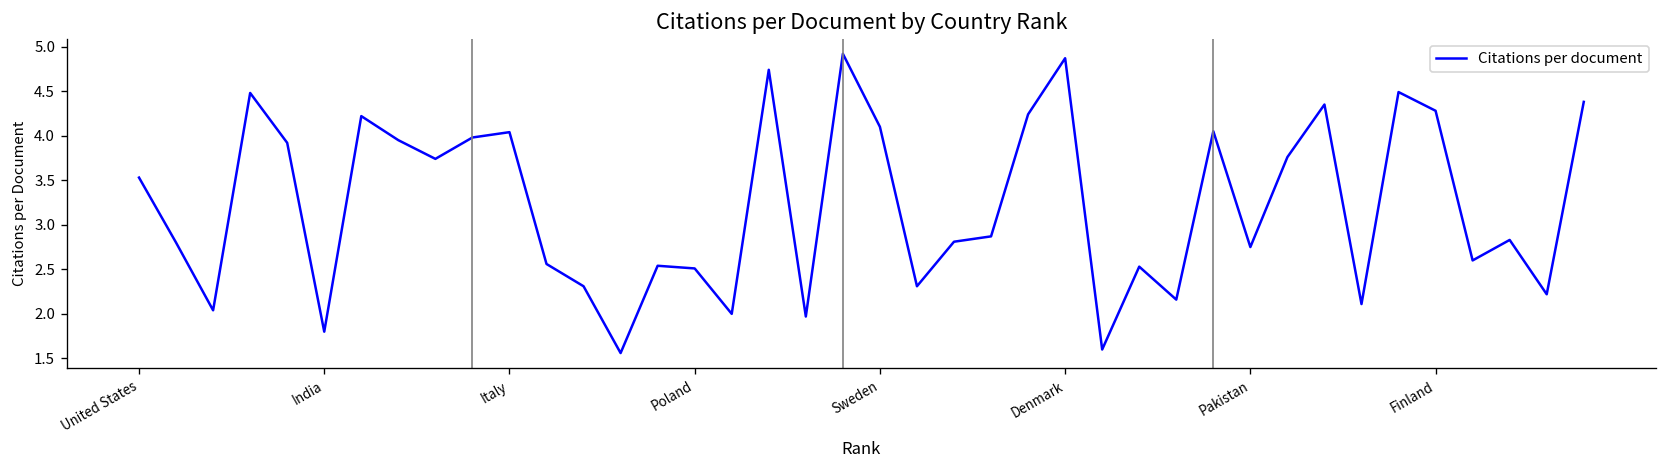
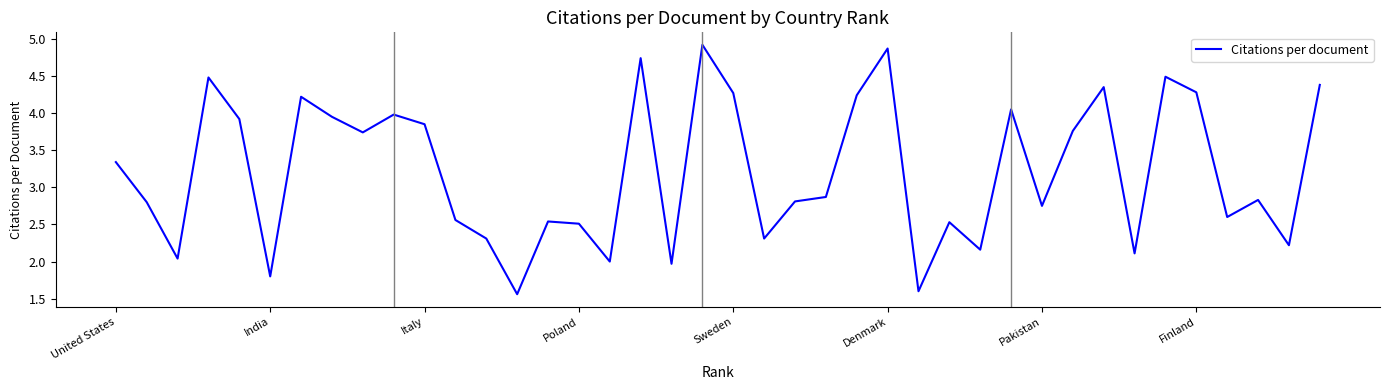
  {
-   "United States": 3.5,
+   "United States": 3.3,
    "India": 1.8,
-   "Italy": 4.0,
+   "Italy": 3.9,
    "Poland": 2.5,
-   "Sweden": 4.1,
+   "Sweden": 4.3,
    "Denmark": 4.9,
    "Pakistan": 2.8,
    "Finland": 4.3
  }
